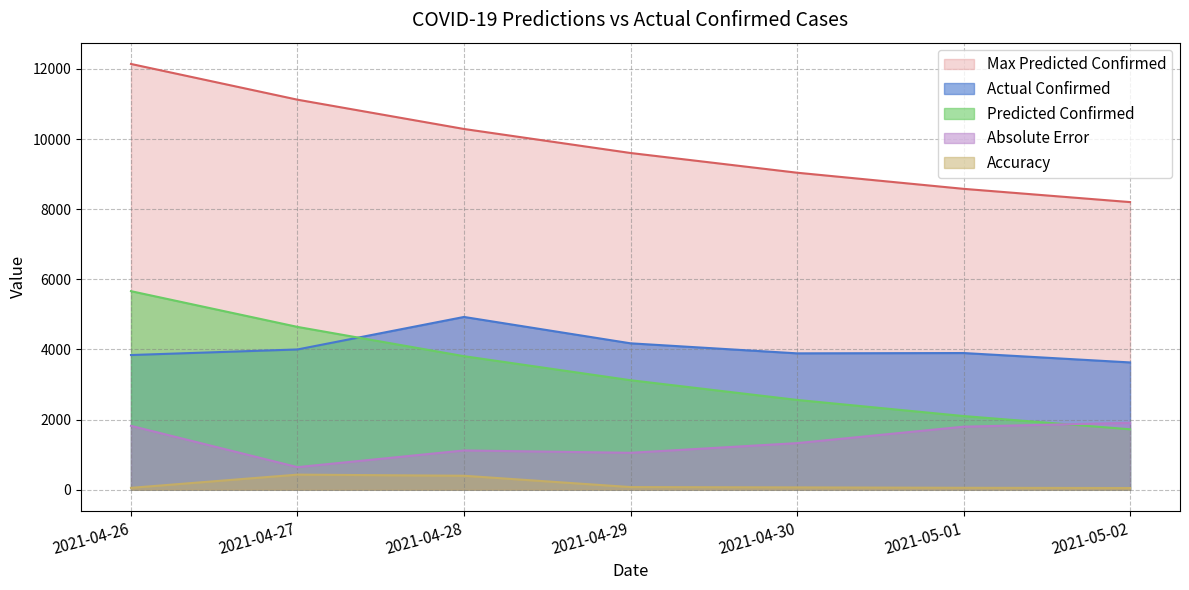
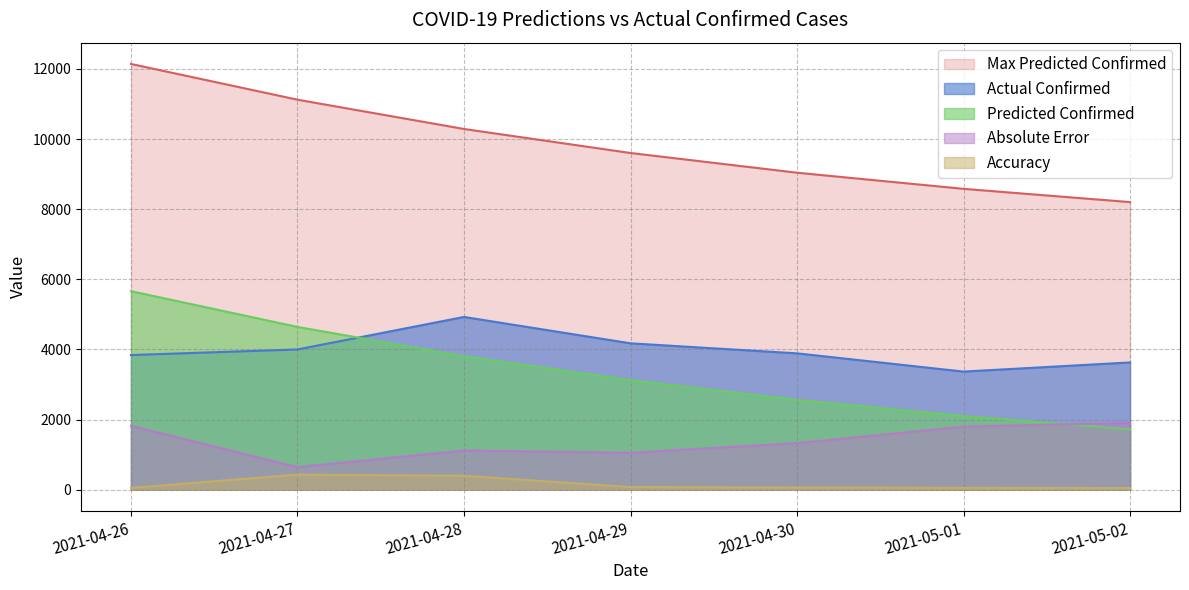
  {
    "Actual Confirmed": {
      "2021-04-26": 3800,
      "2021-04-27": 4000,
      "2021-04-28": 4900,
      "2021-04-29": 4200,
      "2021-04-30": 3900,
-     "2021-05-01": 3900,
+     "2021-05-01": 3400,
      "2021-05-02": 3600
    },
    "Predicted Confirmed": {
      "2021-04-26": 5700,
      "2021-04-27": 4600,
      "2021-04-28": 3800,
      "2021-04-29": 3100,
      "2021-04-30": 2600,
      "2021-05-01": 2100,
      "2021-05-02": 1700
    },
    "Accuracy": {
      "2021-04-26": 100,
      "2021-04-27": 400,
      "2021-04-28": 400,
      "2021-04-29": 100,
      "2021-04-30": 100,
      "2021-05-01": 100,
      "2021-05-02": 0
    }
  }
